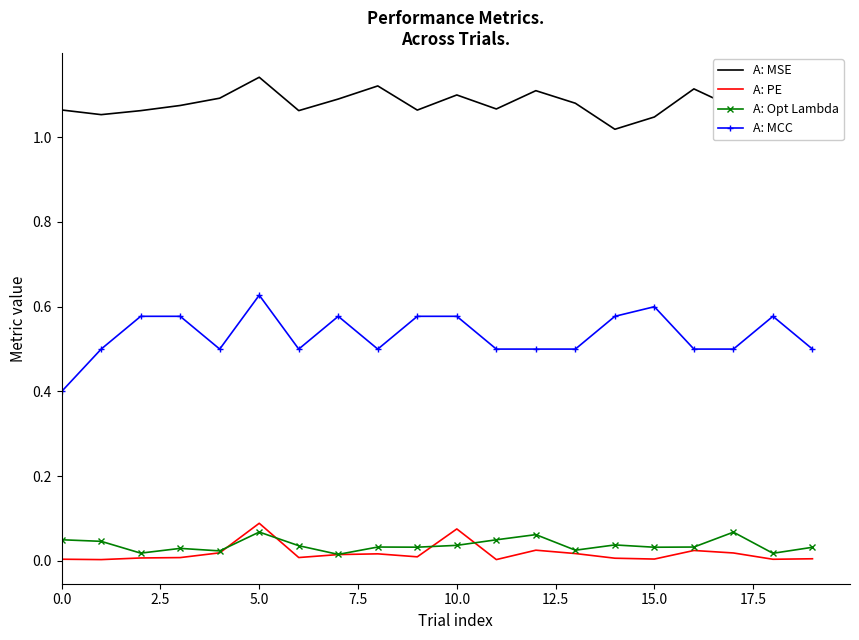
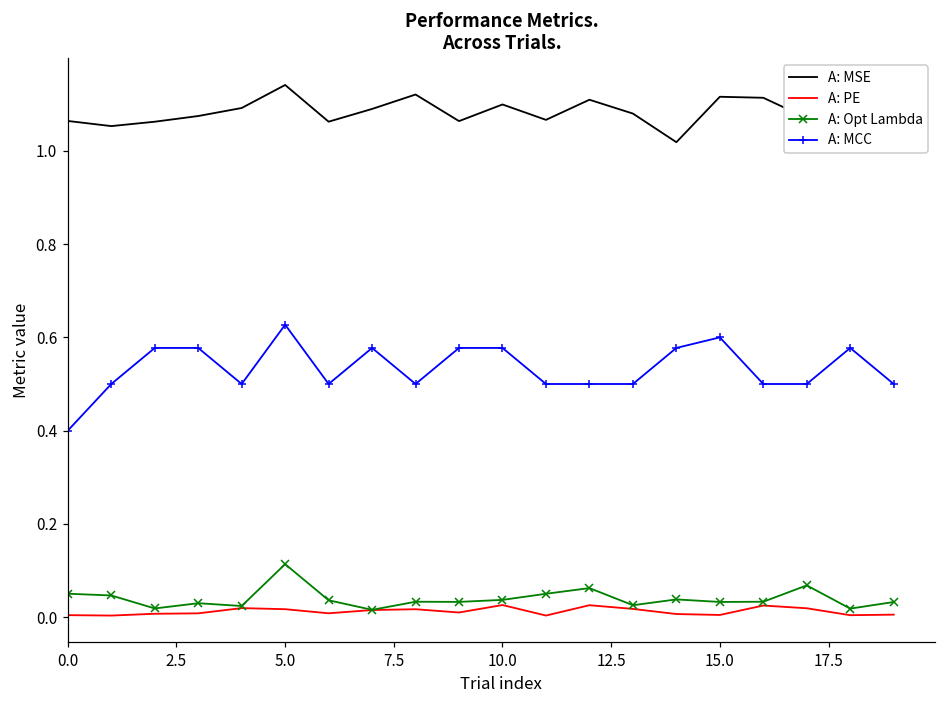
  {
    "A: MSE": {
      "0.0": 1.06,
      "5.0": 1.14,
      "10.0": 1.10,
-     "15.0": 1.05
+     "15.0": 1.12
    },
    "A: PE": {
      "0.0": 0.00,
-     "5.0": 0.09,
-     "10.0": 0.08,
+     "5.0": 0.02,
+     "10.0": 0.03,
      "15.0": 0.00
    },
    "A: Opt Lambda": {
      "0.0": 0.05,
-     "5.0": 0.07,
+     "5.0": 0.11,
      "10.0": 0.04,
      "15.0": 0.03
    },
    "A: MCC": {
      "0.0": 0.40,
      "5.0": 0.63,
      "10.0": 0.58,
      "15.0": 0.60
    }
  }
